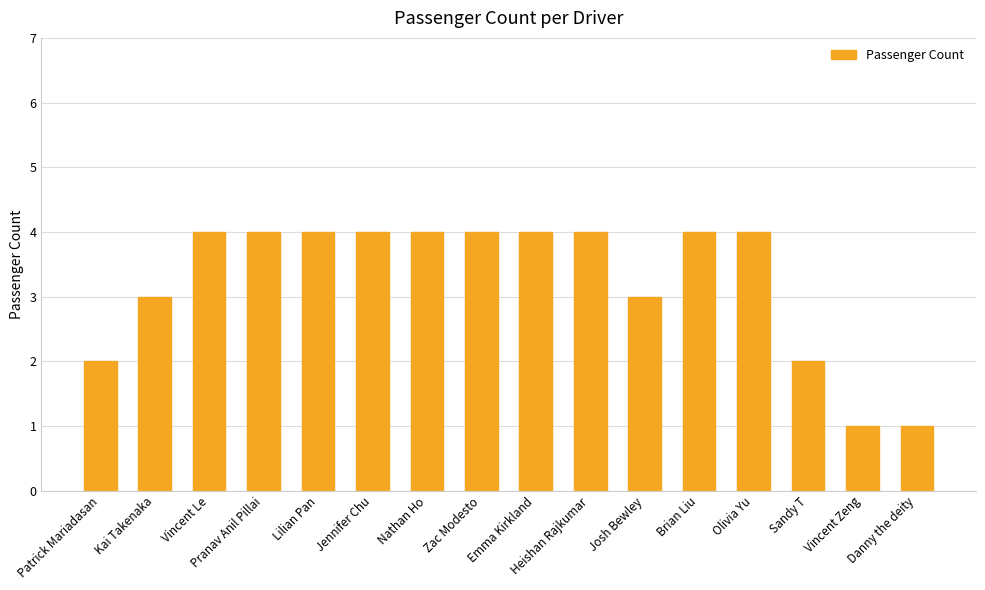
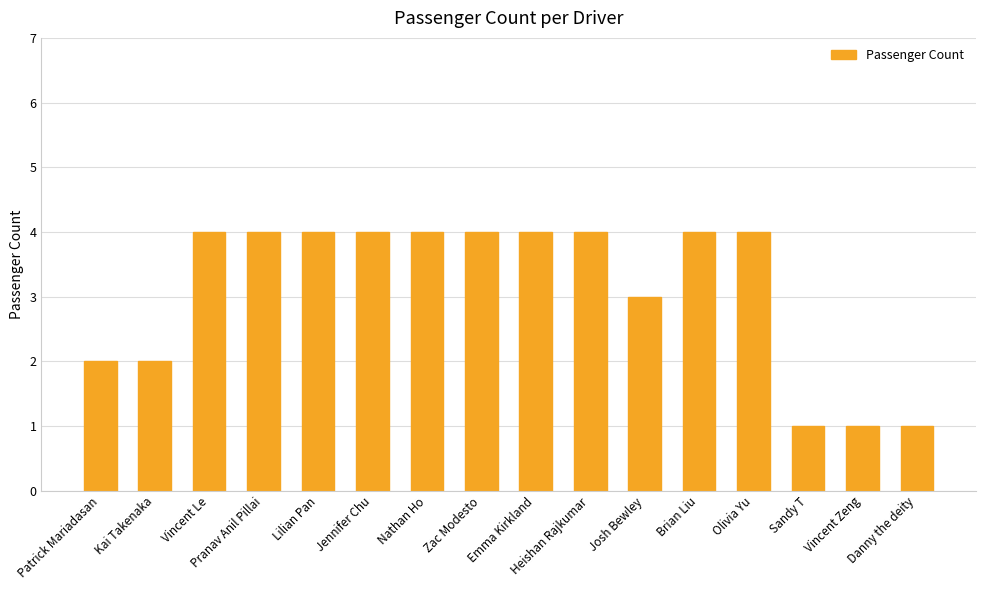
  {
    "Patrick Mariadasan": 2,
-   "Kai Takenaka": 3,
+   "Kai Takenaka": 2,
    "Vincent Le": 4,
    "Pranav Anil Pillai": 4,
    "Lilian Pan": 4,
    "Jennifer Chu": 4,
    "Nathan Ho": 4,
    "Zac Modesto": 4,
    "Emma Kirkland": 4,
    "Heishan Rajkumar": 4,
    "Josh Bewley": 3,
    "Brian Liu": 4,
    "Olivia Yu": 4,
-   "Sandy T": 2,
+   "Sandy T": 1,
    "Vincent Zeng": 1,
    "Danny the deity": 1
  }
